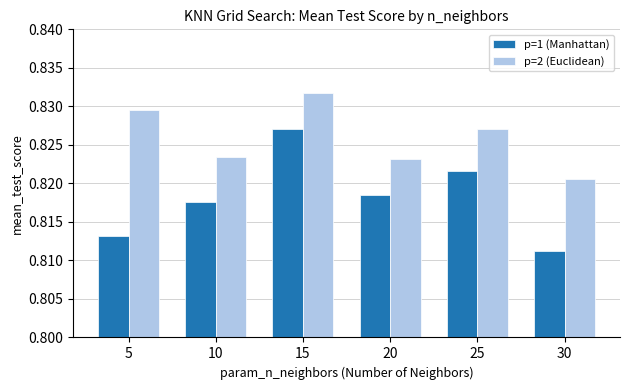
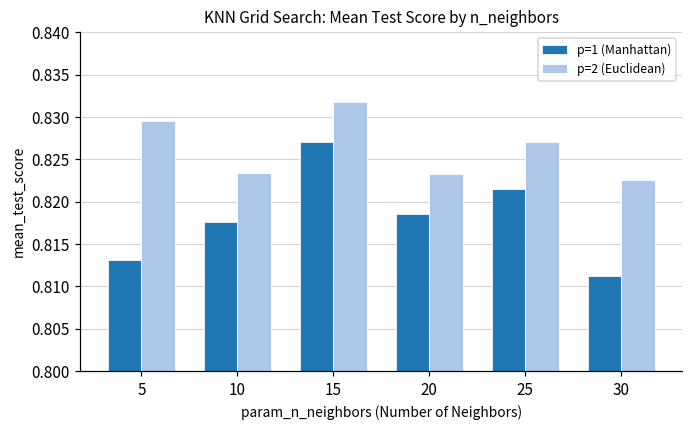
  {
    "p=1 (Manhattan)": {
      "5": 0.813,
      "10": 0.818,
      "15": 0.827,
      "20": 0.819,
      "25": 0.822,
      "30": 0.811
    },
    "p=2 (Euclidean)": {
      "5": 0.830,
      "10": 0.823,
      "15": 0.832,
      "20": 0.823,
      "25": 0.827,
-     "30": 0.821
+     "30": 0.823
    }
  }
